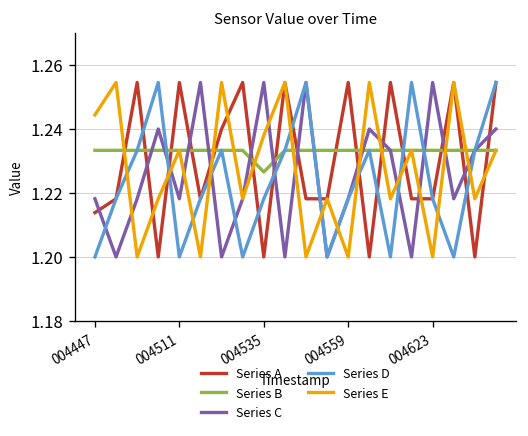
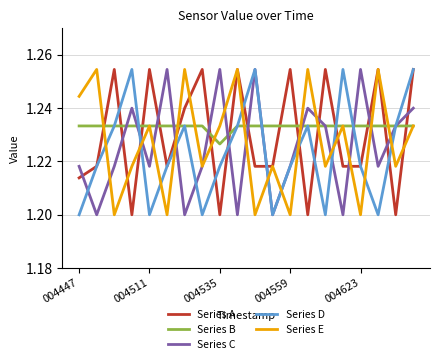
  {
    "Series A": {
      "004447": 1.214,
      "004511": 1.255,
      "004535": 1.200,
      "004559": 1.255
    },
    "Series B": {
      "004447": 1.233,
      "004535": 1.227,
      "004559": 1.233,
      "004623": 1.233
    },
    "Series C": {
      "004447": 1.218,
      "004511": 1.218,
      "004535": 1.255,
      "004623": 1.255
    },
    "Series D": {
      "004447": 1.200,
      "004511": 1.200,
      "004535": 1.218
    },
    "Series E": {
      "004447": 1.244,
-     "004535": 1.238,
+     "004535": 1.233,
      "004559": 1.200,
      "004623": 1.200
    }
  }
